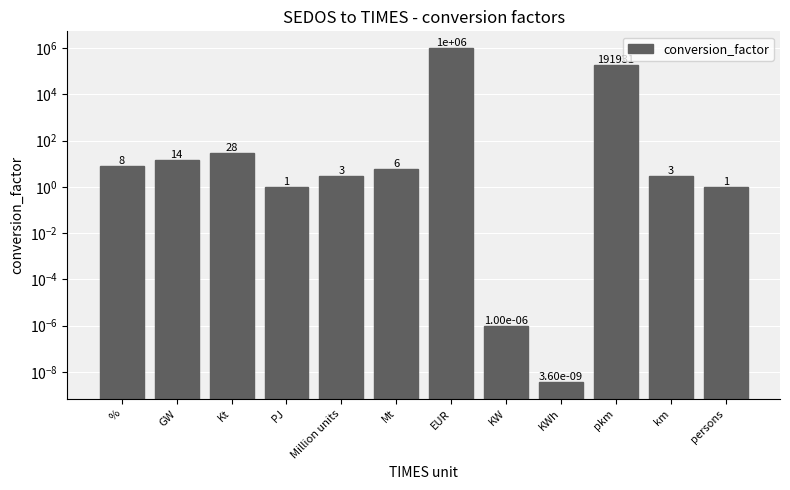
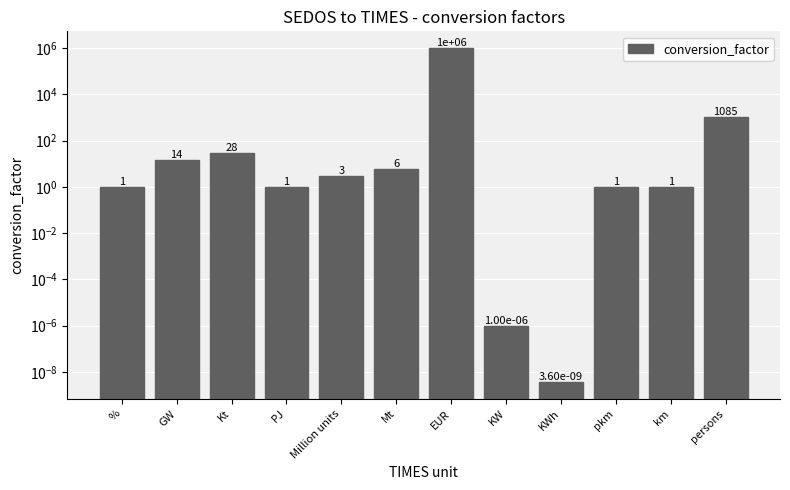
  {
-   "%": "8",
+   "%": "1",
    "GW": "14",
    "Kt": "28",
    "PJ": "1",
    "Million units": "3",
    "Mt": "6",
    "EUR": "1e+06",
    "KW": "1.00e-06",
    "KWh": "3.60e-09",
-   "pkm": "200000",
-   "km": "3",
-   "persons": "1"
+   "pkm": "1",
+   "km": "1",
+   "persons": "1085"
  }
